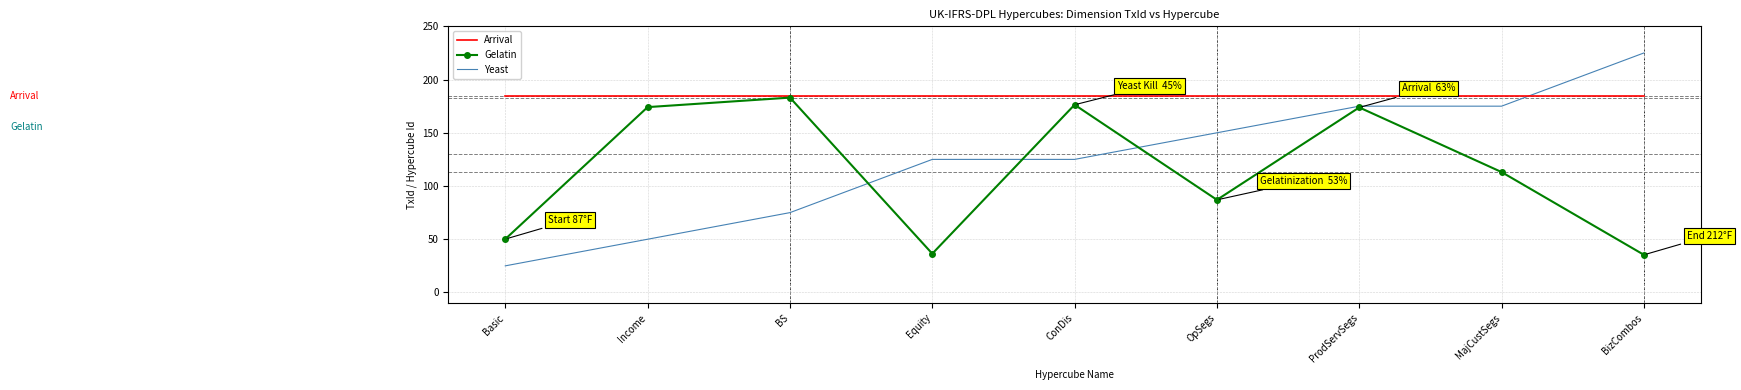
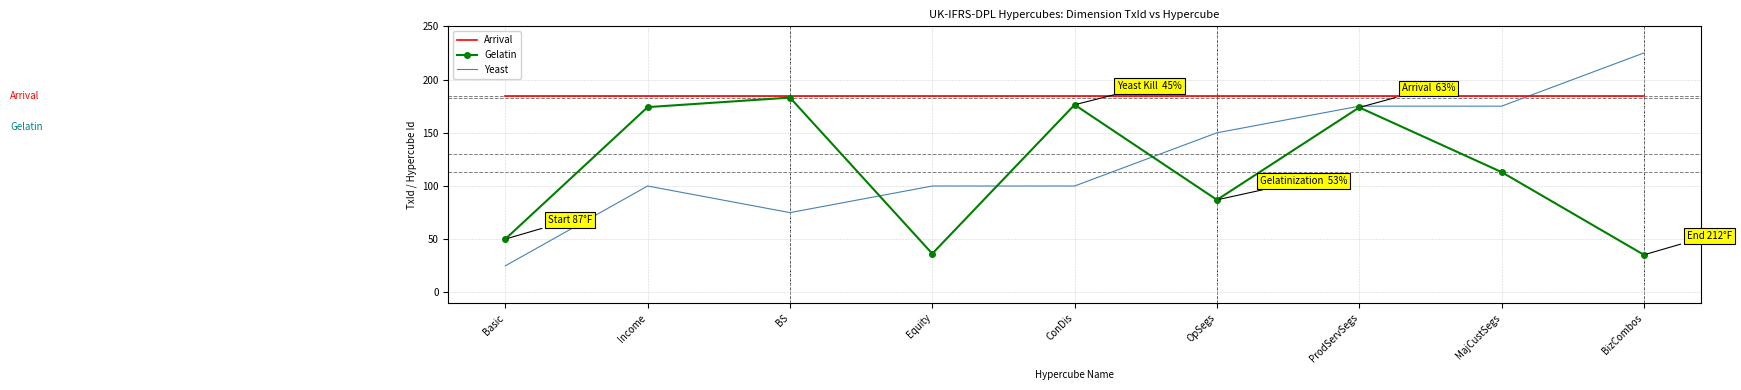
  {
    "Arrival": {
      "Basic": 185,
      "Income": 185,
      "Equity": 185,
      "OpSegs": 185,
      "MajCustSegs": 185,
      "BizCombos": 185
    },
    "Gelatin": {
      "Income": 174,
      "Equity": 36,
      "MajCustSegs": 113
    },
    "Yeast": {
      "Basic": 25,
-     "Income": 50,
+     "Income": 100,
      "BS": 75,
-     "Equity": 125,
-     "ConDis": 125,
+     "Equity": 100,
+     "ConDis": 100,
      "OpSegs": 150,
      "MajCustSegs": 175,
      "BizCombos": 225
    }
  }
